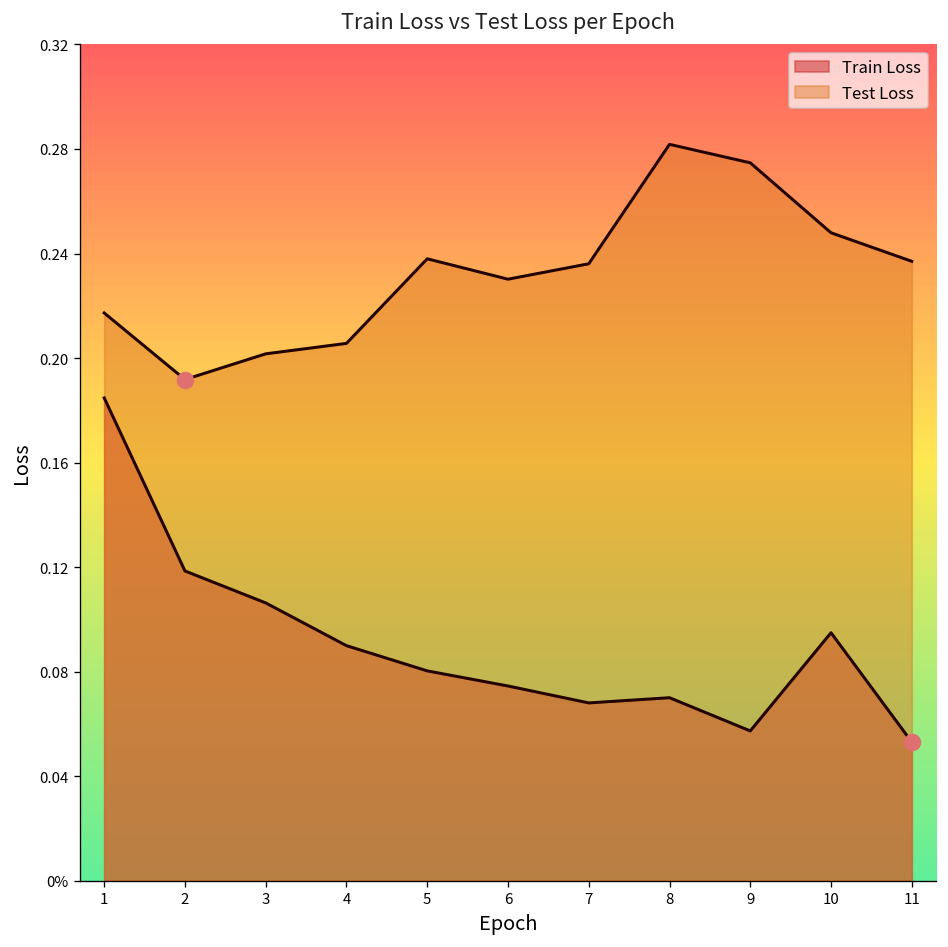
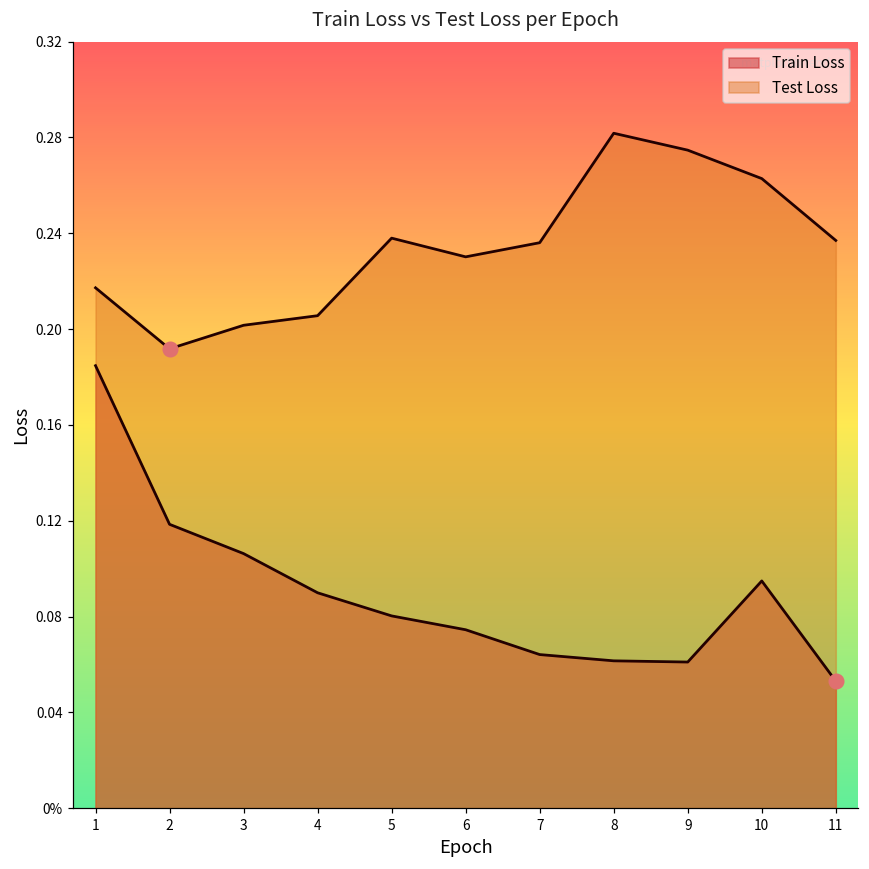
  {
    "Train Loss": {
      "1": 0.185,
      "2": 0.119,
      "3": 0.106,
      "4": 0.090,
      "5": 0.080,
      "6": 0.074,
-     "7": 0.068,
-     "8": 0.070,
-     "9": 0.057,
+     "7": 0.064,
+     "8": 0.062,
+     "9": 0.061,
      "10": 0.095
    },
    "Test Loss": {
      "1": 0.217,
      "3": 0.202,
      "4": 0.206,
      "5": 0.238,
      "6": 0.230,
      "7": 0.236,
      "8": 0.282,
      "9": 0.275,
-     "10": 0.248,
+     "10": 0.263,
      "11": 0.237
    }
  }
